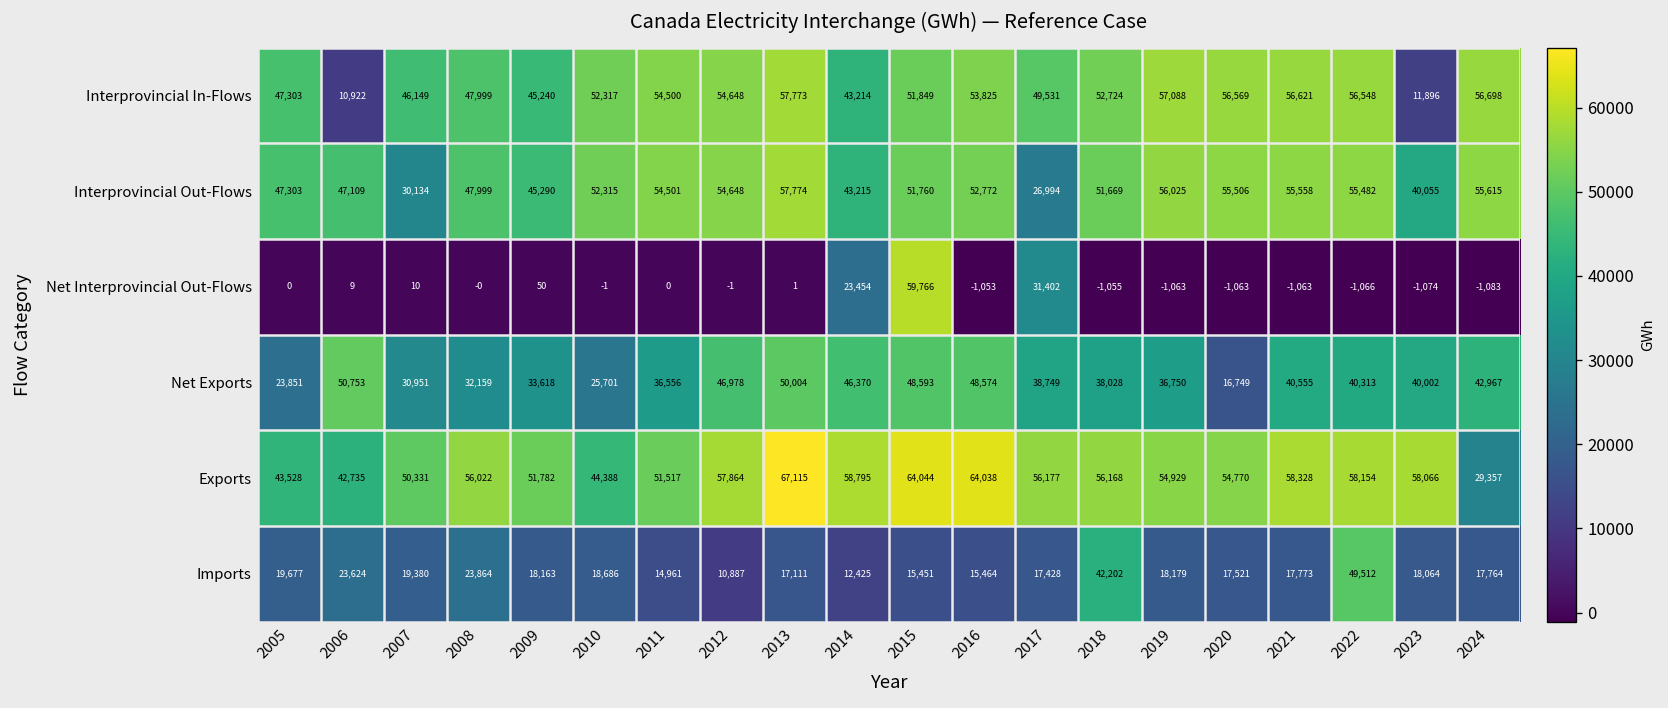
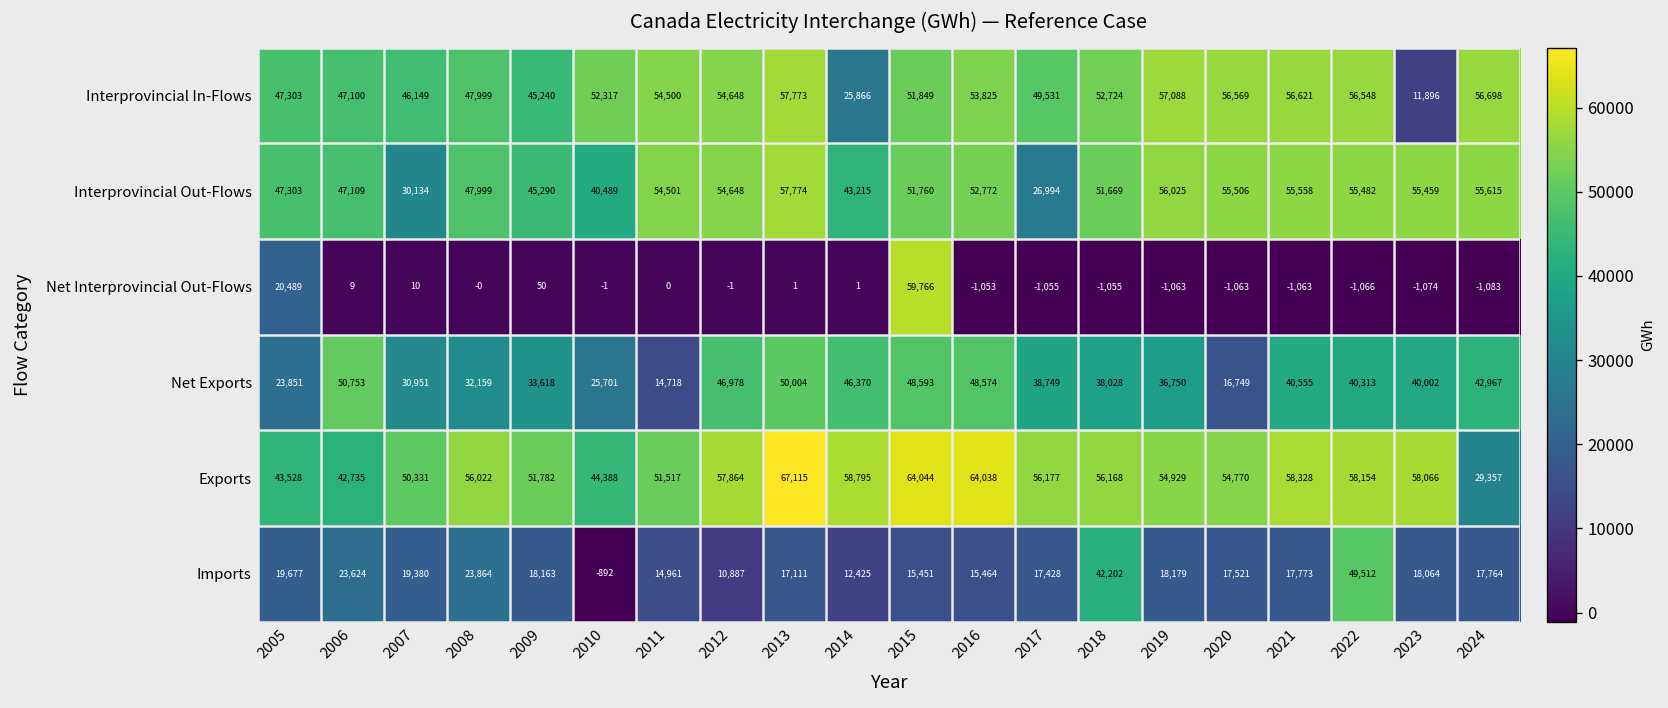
  {
    "Interprovincial In-Flows": {
      "2005": "47,303",
-     "2006": "10,922",
+     "2006": "47,100",
      "2007": "46,149",
      "2008": "47,999",
      "2009": "45,240",
      "2010": "52,317",
      "2011": "54,500",
      "2012": "54,648",
      "2013": "57,773",
-     "2014": "43,214",
+     "2014": "25,866",
      "2015": "51,849",
      "2016": "53,825",
      "2017": "49,531",
      "2018": "52,724",
      "2019": "57,088",
      "2020": "56,569",
      "2021": "56,621",
      "2022": "56,548",
      "2023": "11,896",
      "2024": "56,698"
    },
    "Interprovincial Out-Flows": {
      "2005": "47,303",
      "2006": "47,109",
      "2007": "30,134",
      "2008": "47,999",
      "2009": "45,290",
-     "2010": "52,315",
+     "2010": "40,489",
      "2011": "54,501",
      "2012": "54,648",
      "2013": "57,774",
      "2014": "43,215",
      "2015": "51,760",
      "2016": "52,772",
      "2017": "26,994",
      "2018": "51,669",
      "2019": "56,025",
      "2020": "55,506",
      "2021": "55,558",
      "2022": "55,482",
-     "2023": "40,055",
+     "2023": "55,459",
      "2024": "55,615"
    },
    "Net Interprovincial Out-Flows": {
-     "2005": "0",
+     "2005": "20,489",
      "2006": "9",
      "2007": "10",
      "2008": "-0",
      "2009": "50",
      "2010": "-1",
      "2011": "0",
      "2012": "-1",
      "2013": "1",
-     "2014": "23,454",
+     "2014": "1",
      "2015": "59,766",
      "2016": "-1,053",
-     "2017": "31,402",
+     "2017": "-1,055",
      "2018": "-1,055",
      "2019": "-1,063",
      "2020": "-1,063",
      "2021": "-1,063",
      "2022": "-1,066",
      "2023": "-1,074",
      "2024": "-1,083"
    },
    "Net Exports": {
      "2005": "23,851",
      "2006": "50,753",
      "2007": "30,951",
      "2008": "32,159",
      "2009": "33,618",
      "2010": "25,701",
-     "2011": "36,556",
+     "2011": "14,718",
      "2012": "46,978",
      "2013": "50,004",
      "2014": "46,370",
      "2015": "48,593",
      "2016": "48,574",
      "2017": "38,749",
      "2018": "38,028",
      "2019": "36,750",
      "2020": "16,749",
      "2021": "40,555",
      "2022": "40,313",
      "2023": "40,002",
      "2024": "42,967"
    },
    "Exports": {
      "2005": "43,528",
      "2006": "42,735",
      "2007": "50,331",
      "2008": "56,022",
      "2009": "51,782",
      "2010": "44,388",
      "2011": "51,517",
      "2012": "57,864",
      "2013": "67,115",
      "2014": "58,795",
      "2015": "64,044",
      "2016": "64,038",
      "2017": "56,177",
      "2018": "56,168",
      "2019": "54,929",
      "2020": "54,770",
      "2021": "58,328",
      "2022": "58,154",
      "2023": "58,066",
      "2024": "29,357"
    },
    "Imports": {
      "2005": "19,677",
      "2006": "23,624",
      "2007": "19,380",
      "2008": "23,864",
      "2009": "18,163",
-     "2010": "18,686",
+     "2010": "-892",
      "2011": "14,961",
      "2012": "10,887",
      "2013": "17,111",
      "2014": "12,425",
      "2015": "15,451",
      "2016": "15,464",
      "2017": "17,428",
      "2018": "42,202",
      "2019": "18,179",
      "2020": "17,521",
      "2021": "17,773",
      "2022": "49,512",
      "2023": "18,064",
      "2024": "17,764"
    }
  }
